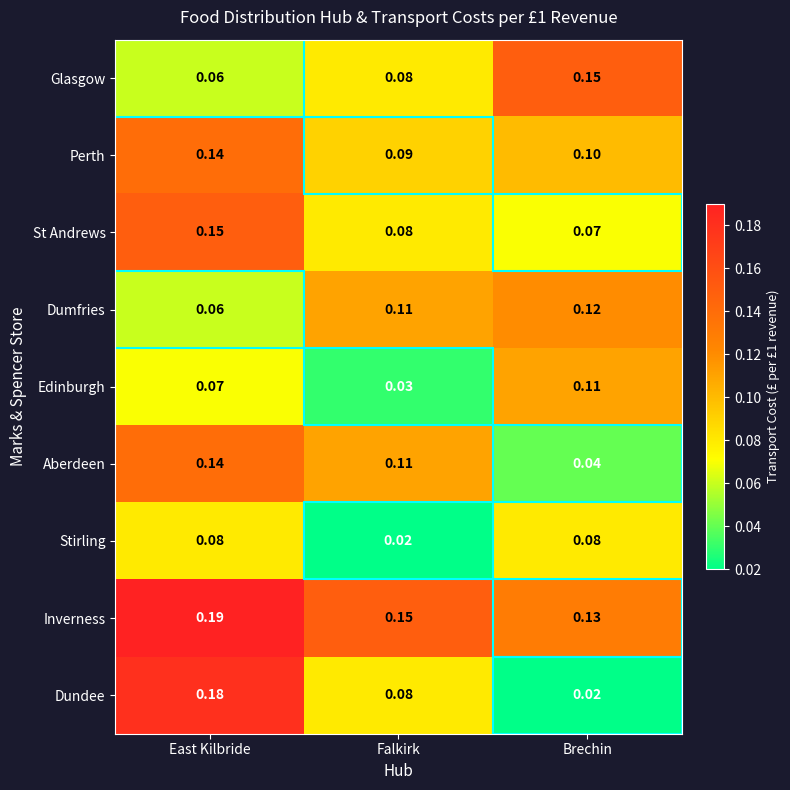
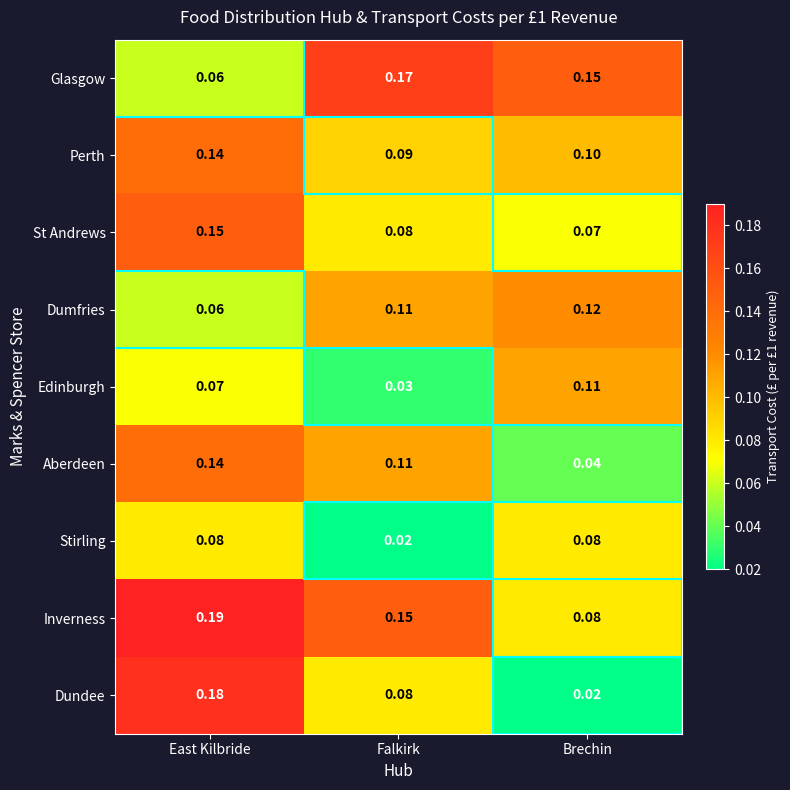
  {
    "Glasgow": {
      "East Kilbride": 0.06,
-     "Falkirk": 0.08,
+     "Falkirk": 0.17,
      "Brechin": 0.15
    },
    "Perth": {
      "East Kilbride": 0.14,
      "Falkirk": 0.09,
      "Brechin": 0.10
    },
    "St Andrews": {
      "East Kilbride": 0.15,
      "Falkirk": 0.08,
      "Brechin": 0.07
    },
    "Dumfries": {
      "East Kilbride": 0.06,
      "Falkirk": 0.11,
      "Brechin": 0.12
    },
    "Edinburgh": {
      "East Kilbride": 0.07,
      "Falkirk": 0.03,
      "Brechin": 0.11
    },
    "Aberdeen": {
      "East Kilbride": 0.14,
      "Falkirk": 0.11,
      "Brechin": 0.04
    },
    "Stirling": {
      "East Kilbride": 0.08,
      "Falkirk": 0.02,
      "Brechin": 0.08
    },
    "Inverness": {
      "East Kilbride": 0.19,
      "Falkirk": 0.15,
-     "Brechin": 0.13
+     "Brechin": 0.08
    },
    "Dundee": {
      "East Kilbride": 0.18,
      "Falkirk": 0.08,
      "Brechin": 0.02
    }
  }
